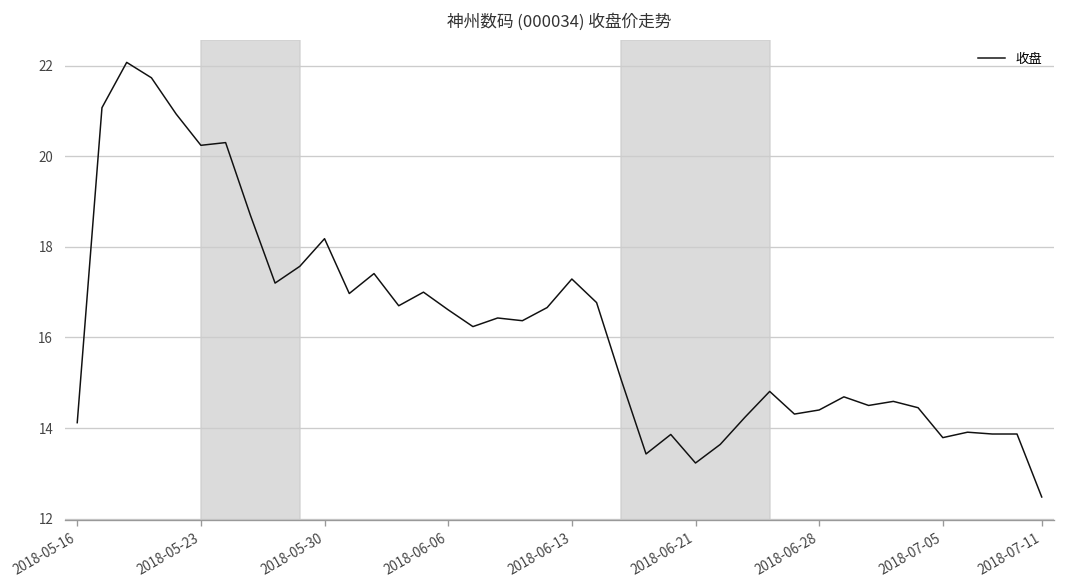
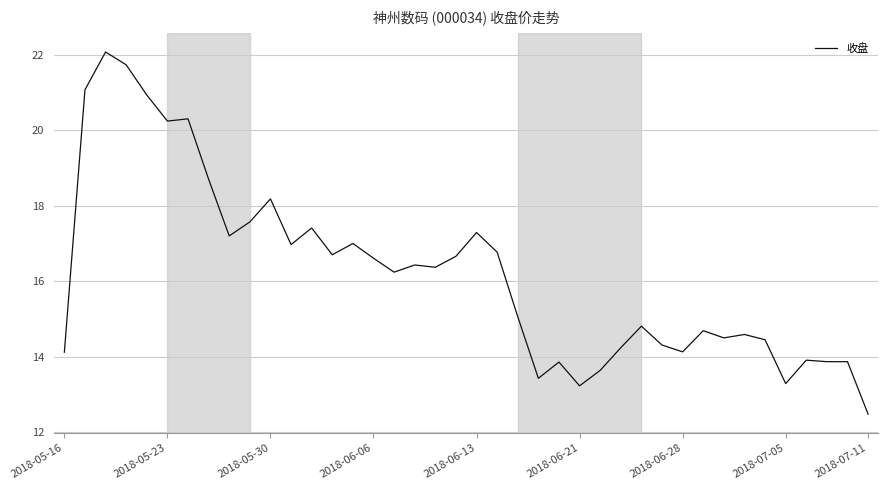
  {
    "2018-05-16": 14.1,
    "2018-05-23": 20.2,
    "2018-05-30": 18.2,
    "2018-06-06": 16.6,
    "2018-06-13": 17.3,
    "2018-06-21": 13.2,
-   "2018-06-28": 14.4,
-   "2018-07-05": 13.8,
+   "2018-06-28": 14.1,
+   "2018-07-05": 13.3,
    "2018-07-11": 12.5
  }
